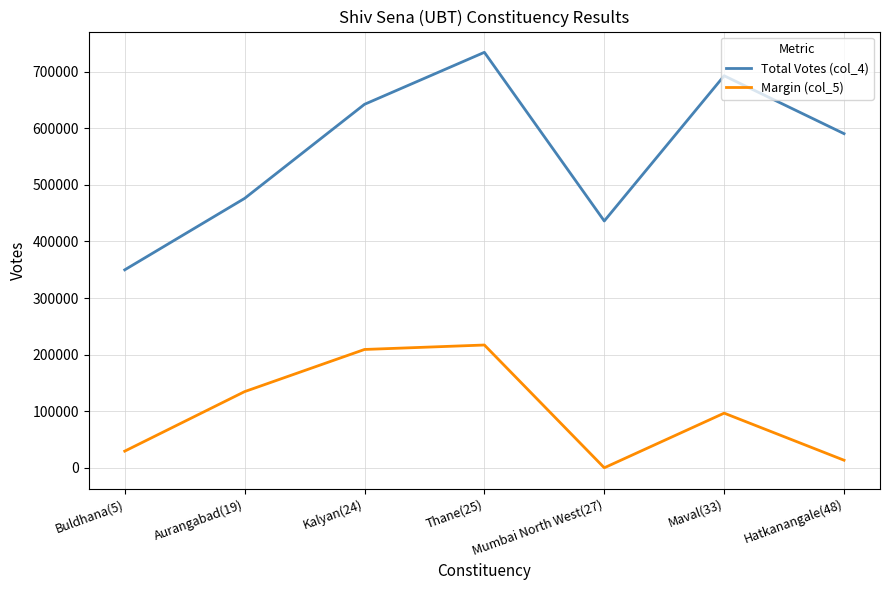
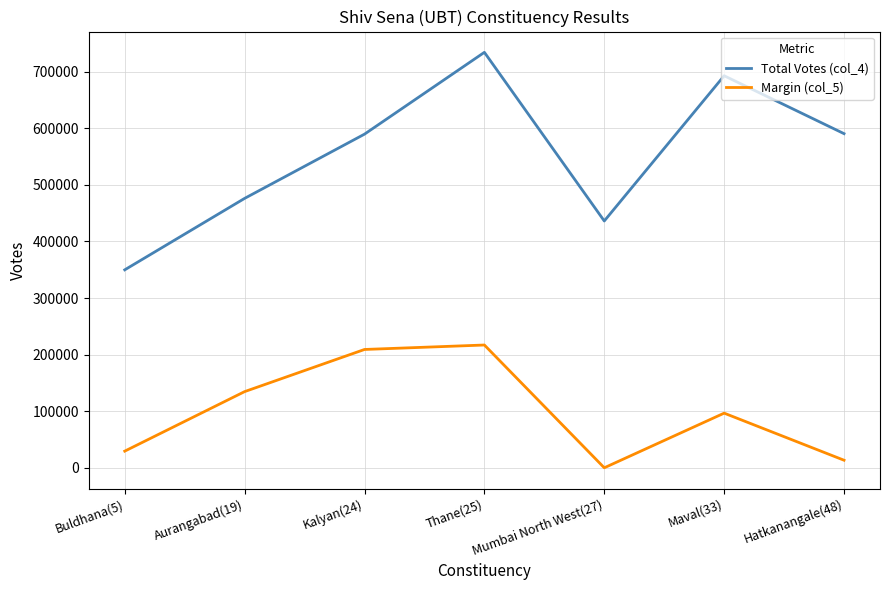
  {
    "Total Votes (col_4)": {
      "Buldhana(5)": 350000,
      "Aurangabad(19)": 480000,
-     "Kalyan(24)": 640000,
+     "Kalyan(24)": 590000,
      "Thane(25)": 730000,
      "Mumbai North West(27)": 440000,
      "Hatkanangale(48)": 590000
    },
    "Margin (col_5)": {
      "Buldhana(5)": 30000,
      "Aurangabad(19)": 130000,
      "Kalyan(24)": 210000,
      "Thane(25)": 220000,
      "Mumbai North West(27)": 0,
      "Maval(33)": 100000,
      "Hatkanangale(48)": 10000
    }
  }
